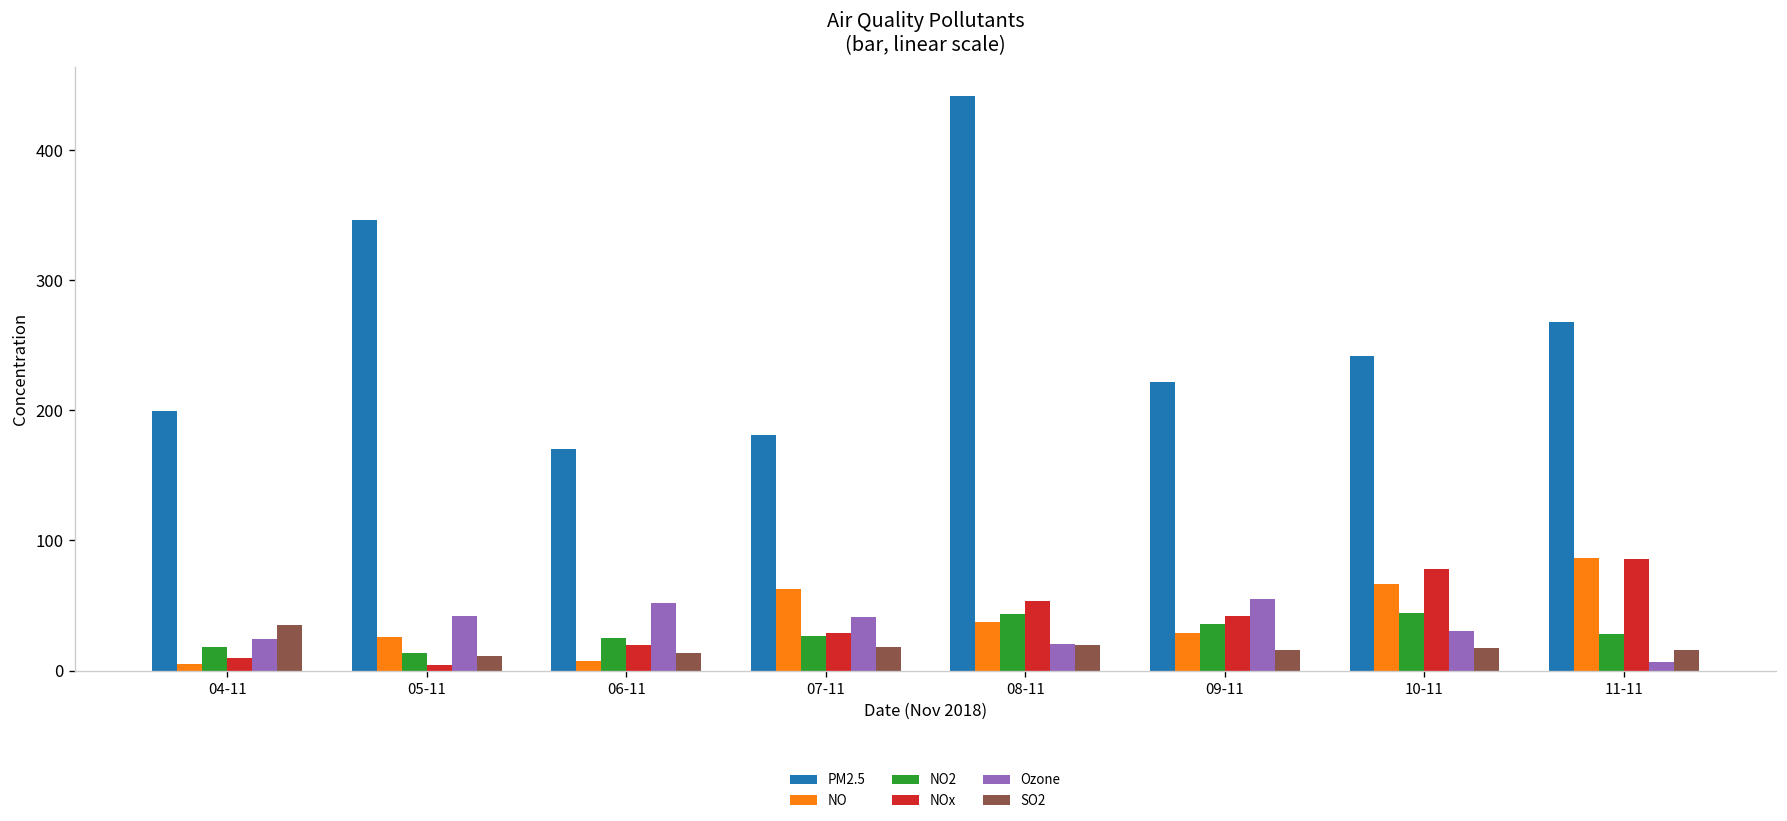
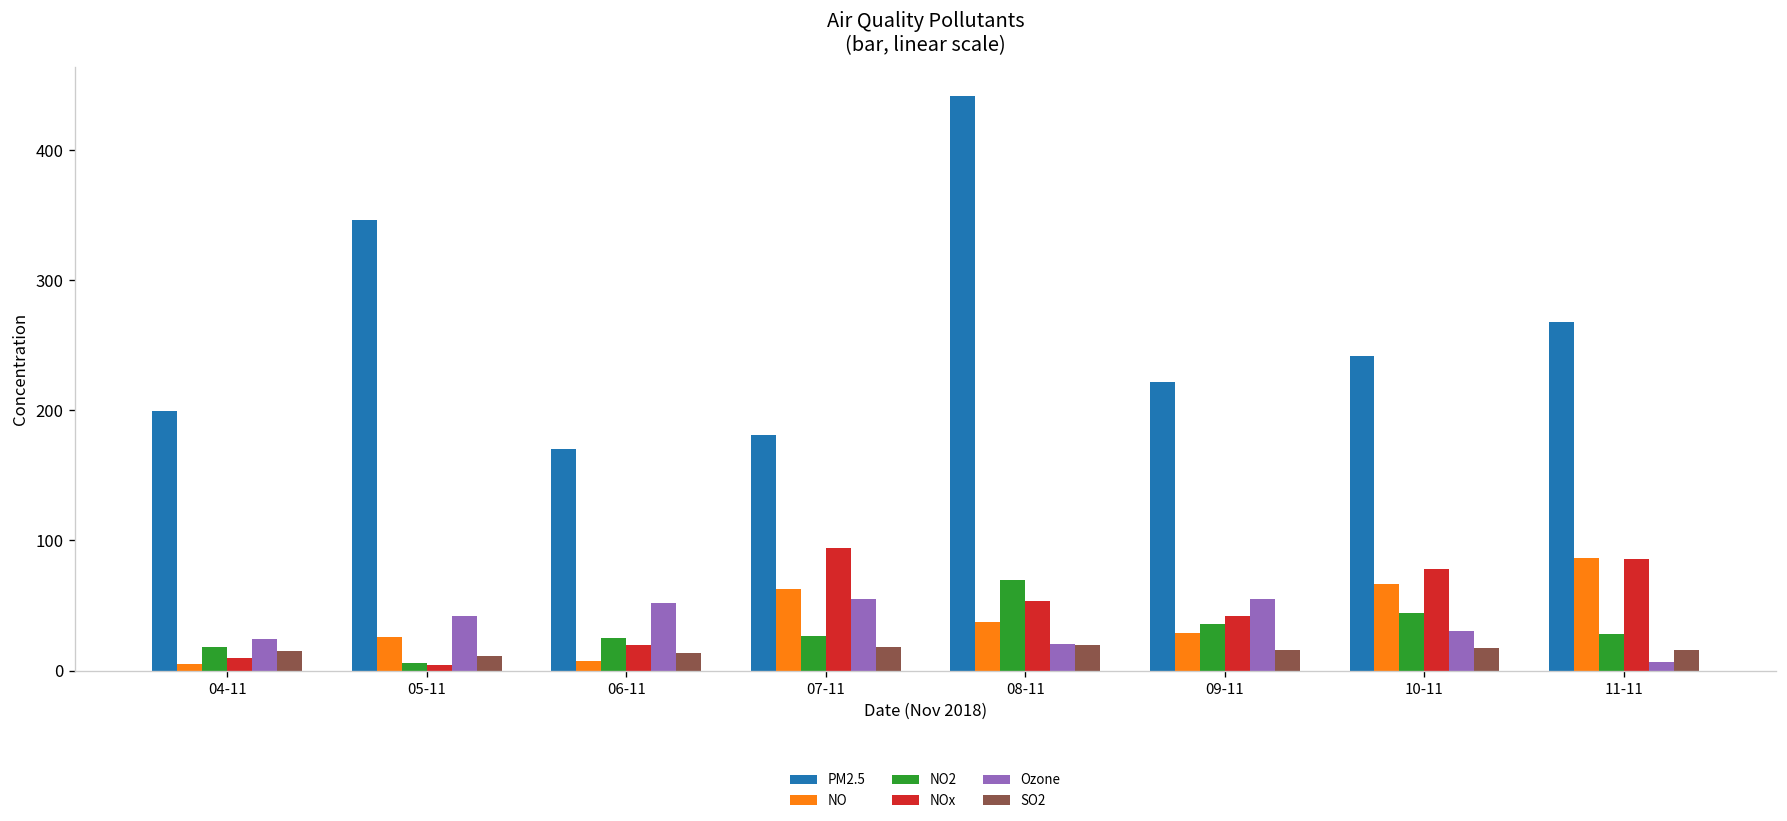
  {
    "PM2.5": {
      "04-11": 200,
      "05-11": 346,
      "06-11": 171,
      "07-11": 181,
      "08-11": 442,
      "09-11": 222,
      "10-11": 242,
      "11-11": 268
    },
    "NO": {
      "04-11": 5,
      "05-11": 26,
      "06-11": 7,
      "07-11": 63,
      "08-11": 37,
      "09-11": 29,
      "10-11": 67,
      "11-11": 86
    },
    "NO2": {
      "04-11": 18,
-     "05-11": 13,
+     "05-11": 6,
      "06-11": 25,
      "07-11": 27,
-     "08-11": 44,
+     "08-11": 70,
      "09-11": 36,
      "10-11": 45,
      "11-11": 28
    },
    "NOx": {
      "04-11": 9,
      "05-11": 4,
      "06-11": 19,
-     "07-11": 29,
+     "07-11": 94,
      "08-11": 54,
      "09-11": 42,
      "10-11": 78,
      "11-11": 86
    },
    "Ozone": {
      "04-11": 24,
      "05-11": 42,
      "06-11": 52,
-     "07-11": 41,
+     "07-11": 55,
      "08-11": 20,
      "09-11": 55,
      "10-11": 31,
      "11-11": 6
    },
    "SO2": {
-     "04-11": 35,
+     "04-11": 15,
      "05-11": 11,
      "06-11": 13,
      "07-11": 18,
      "08-11": 20,
      "09-11": 16,
      "10-11": 18,
      "11-11": 16
    }
  }
